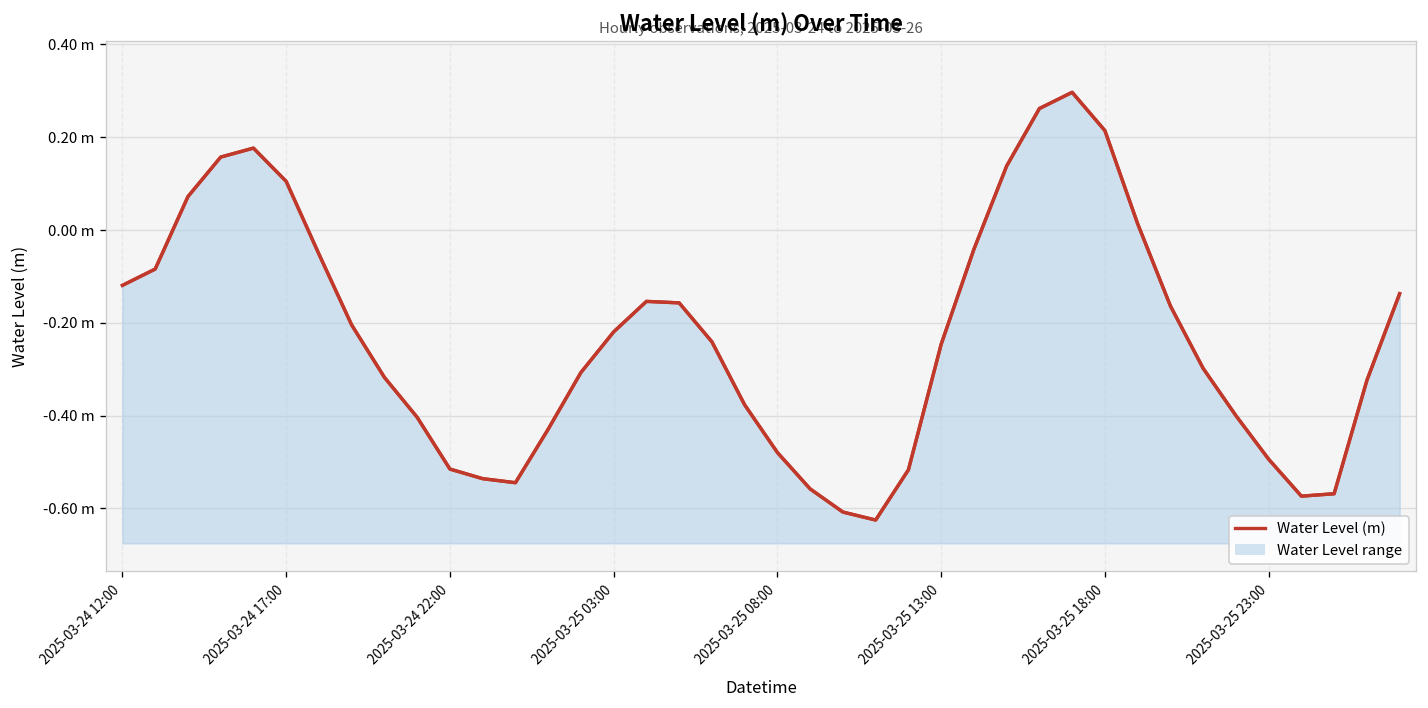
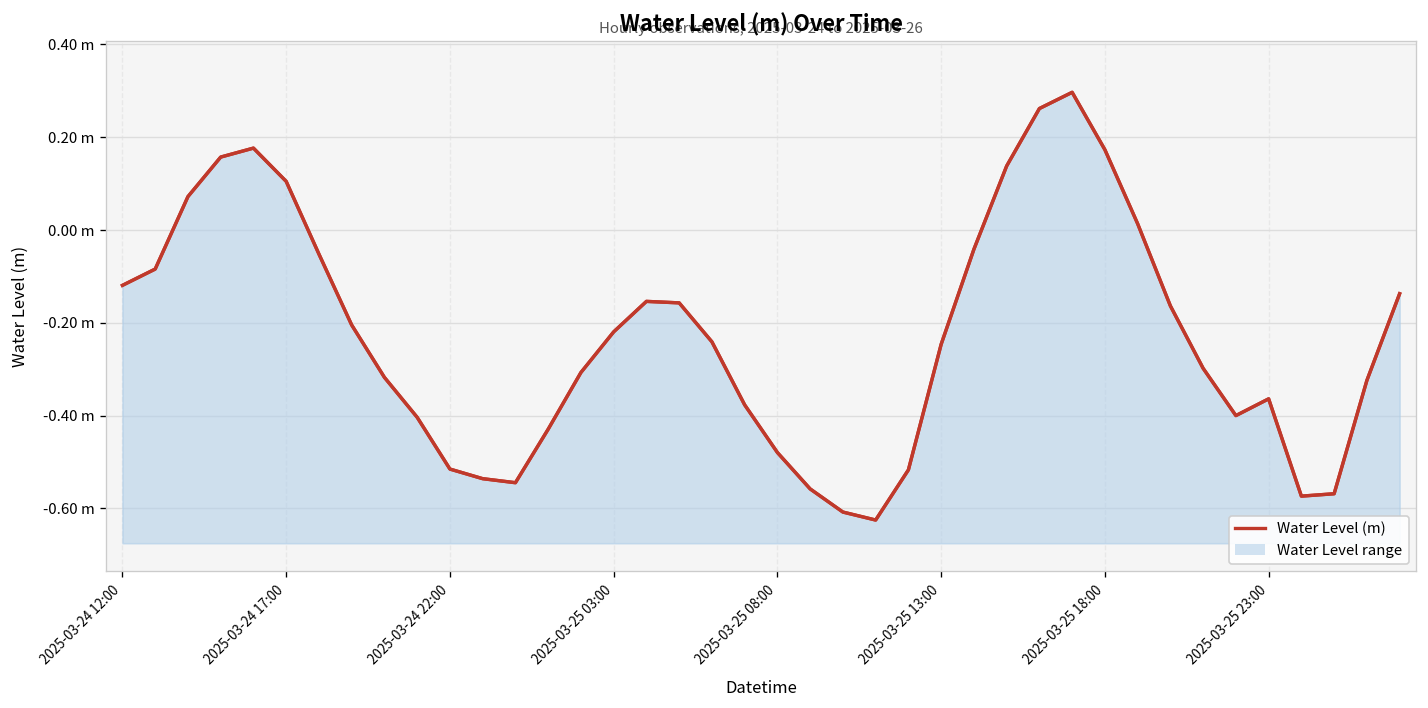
  {
    "2025-03-24 12:00": "-0.12 m",
    "2025-03-24 17:00": "0.10 m",
    "2025-03-24 22:00": "-0.52 m",
    "2025-03-25 03:00": "-0.22 m",
    "2025-03-25 08:00": "-0.48 m",
    "2025-03-25 13:00": "-0.25 m",
-   "2025-03-25 18:00": "0.21 m",
-   "2025-03-25 23:00": "-0.49 m"
+   "2025-03-25 18:00": "0.17 m",
+   "2025-03-25 23:00": "-0.36 m"
  }
